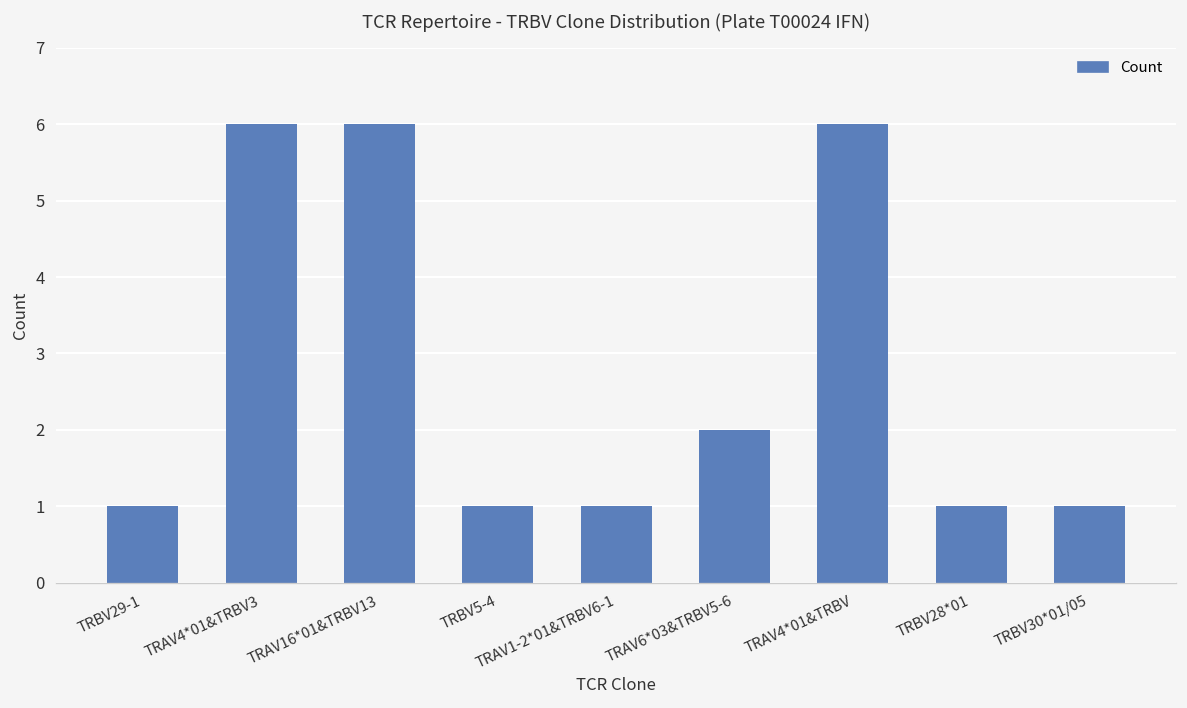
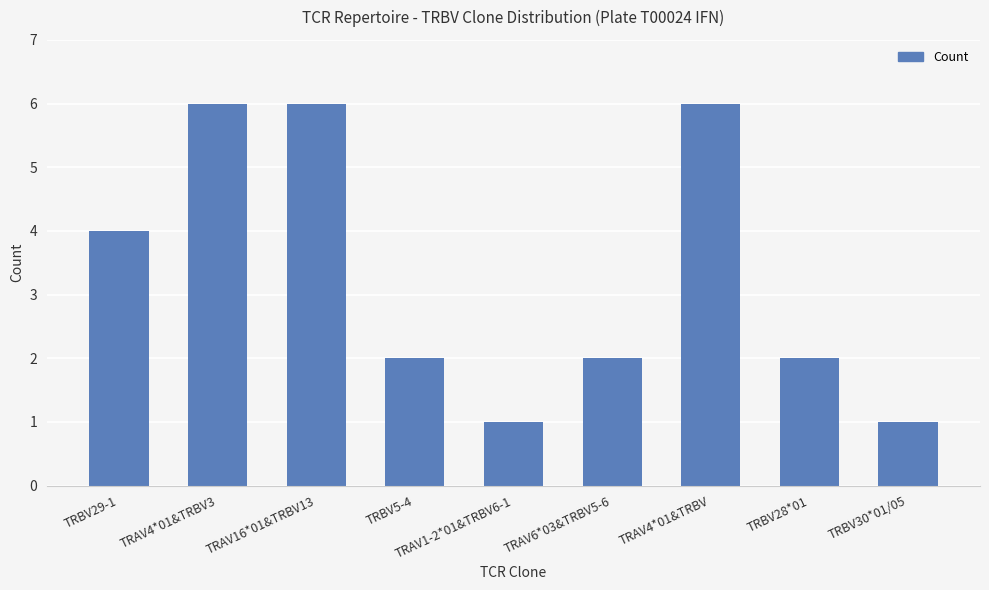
  {
-   "TRBV29-1": 1,
+   "TRBV29-1": 4,
    "TRAV4*01&TRBV3": 6,
    "TRAV16*01&TRBV13": 6,
-   "TRBV5-4": 1,
+   "TRBV5-4": 2,
    "TRAV1-2*01&TRBV6-1": 1,
    "TRAV6*03&TRBV5-6": 2,
    "TRAV4*01&TRBV": 6,
-   "TRBV28*01": 1,
+   "TRBV28*01": 2,
    "TRBV30*01/05": 1
  }
